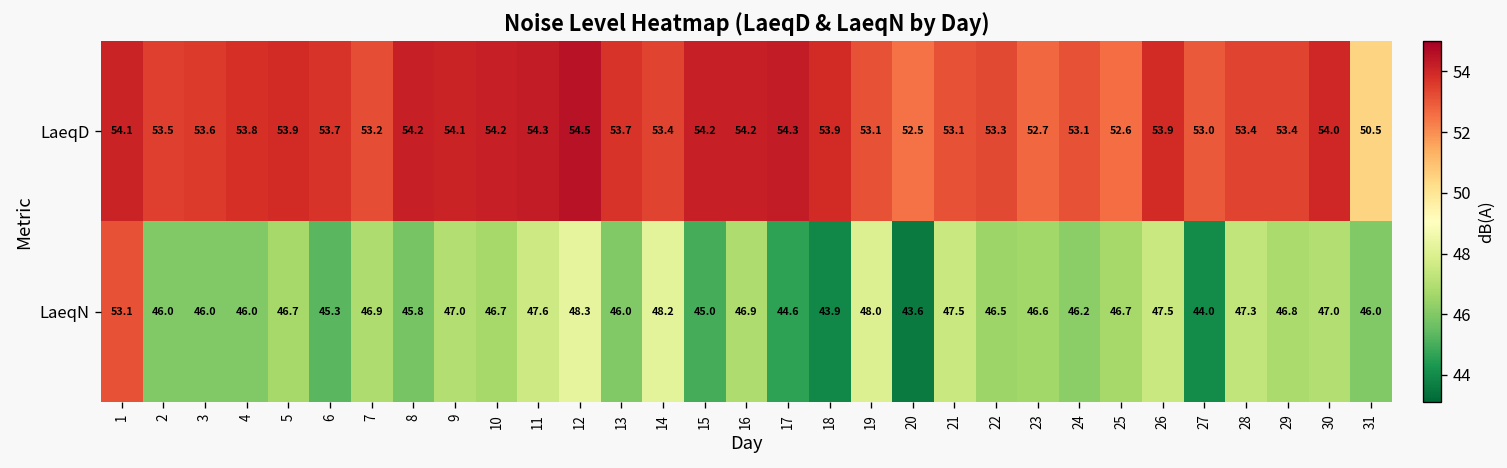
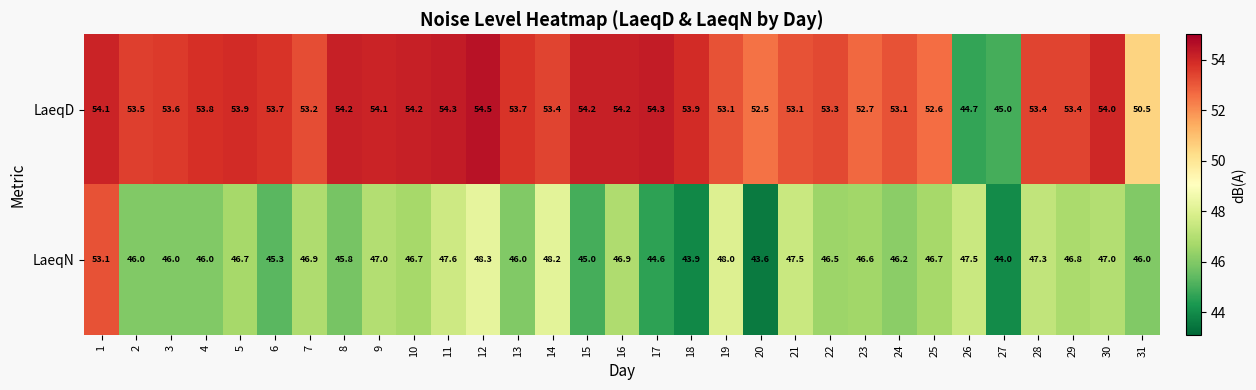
  {
    "LaeqD": {
      "1": 54.1,
      "2": 53.5,
      "3": 53.6,
      "4": 53.8,
      "5": 53.9,
      "6": 53.7,
      "7": 53.2,
      "8": 54.2,
      "9": 54.1,
      "10": 54.2,
      "11": 54.3,
      "12": 54.5,
      "13": 53.7,
      "14": 53.4,
      "15": 54.2,
      "16": 54.2,
      "17": 54.3,
      "18": 53.9,
      "19": 53.1,
      "20": 52.5,
      "21": 53.1,
      "22": 53.3,
      "23": 52.7,
      "24": 53.1,
      "25": 52.6,
-     "26": 53.9,
-     "27": 53.0,
+     "26": 44.7,
+     "27": 45.0,
      "28": 53.4,
      "29": 53.4,
      "30": 54.0,
      "31": 50.5
    },
    "LaeqN": {
      "1": 53.1,
      "2": 46.0,
      "3": 46.0,
      "4": 46.0,
      "5": 46.7,
      "6": 45.3,
      "7": 46.9,
      "8": 45.8,
      "9": 47.0,
      "10": 46.7,
      "11": 47.6,
      "12": 48.3,
      "13": 46.0,
      "14": 48.2,
      "15": 45.0,
      "16": 46.9,
      "17": 44.6,
      "18": 43.9,
      "19": 48.0,
      "20": 43.6,
      "21": 47.5,
      "22": 46.5,
      "23": 46.6,
      "24": 46.2,
      "25": 46.7,
      "26": 47.5,
      "27": 44.0,
      "28": 47.3,
      "29": 46.8,
      "30": 47.0,
      "31": 46.0
    }
  }
